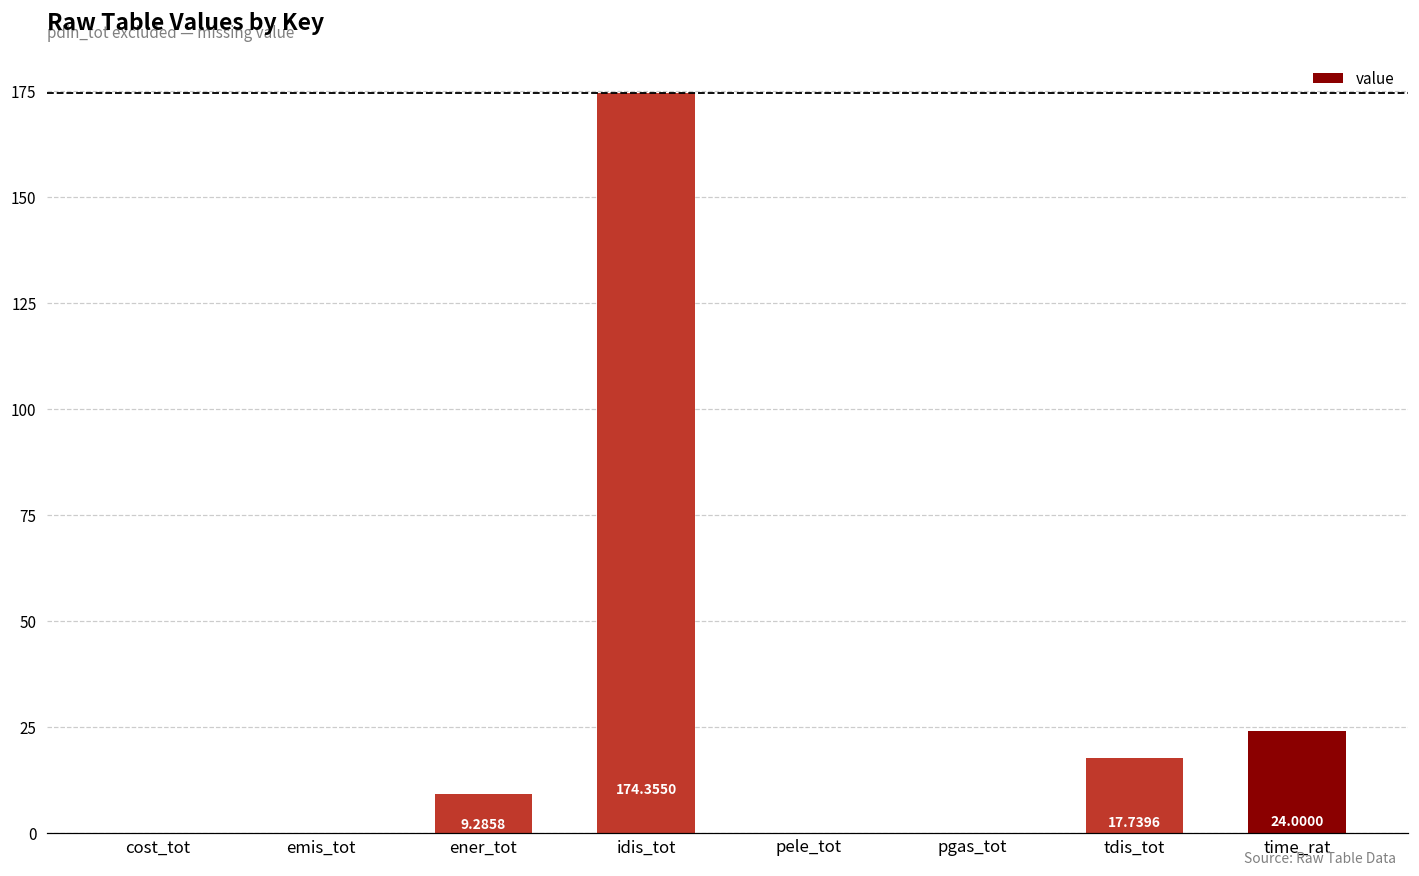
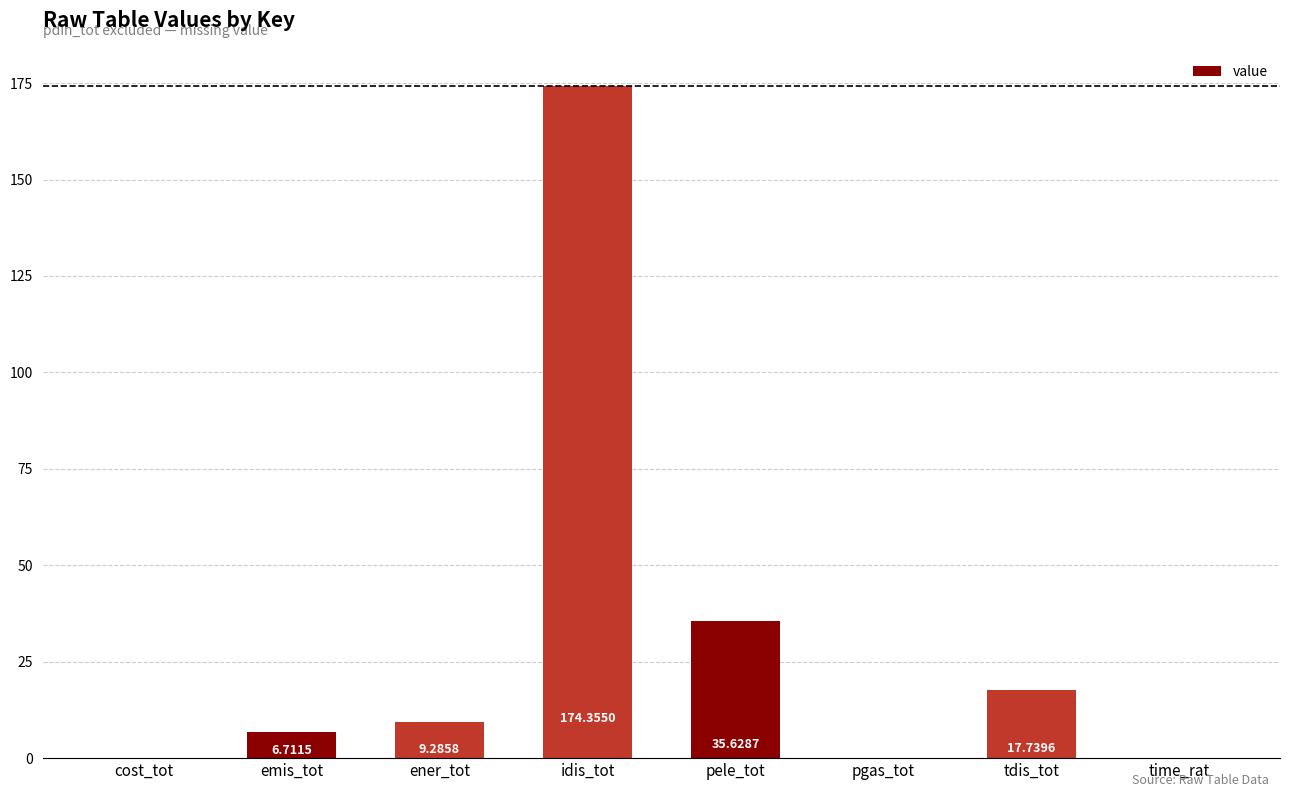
  {
-   "emis_tot": 0,
-   "pele_tot": 0,
-   "time_rat": 24
+   "emis_tot": 7,
+   "pele_tot": 36,
+   "time_rat": 0
  }
